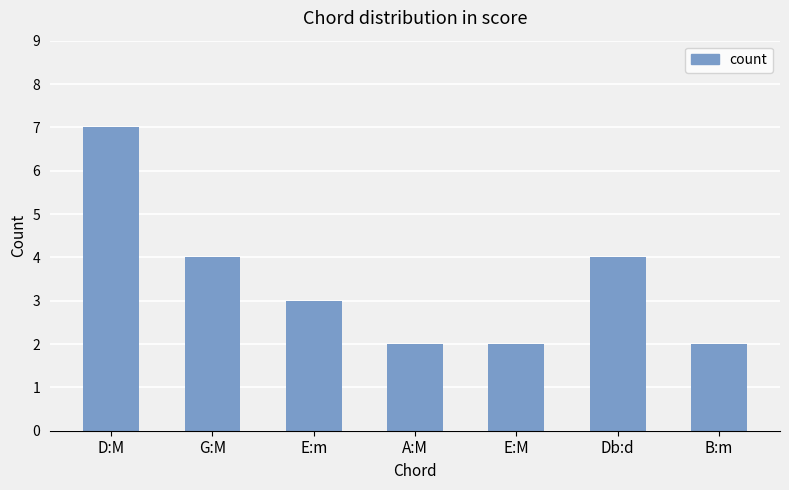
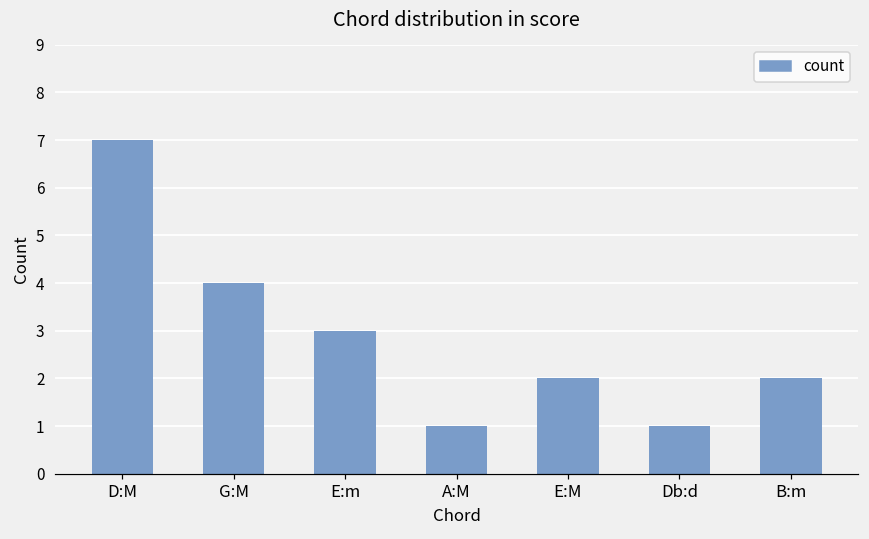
  {
    "D:M": 7,
    "G:M": 4,
    "E:m": 3,
-   "A:M": 2,
+   "A:M": 1,
    "E:M": 2,
-   "Db:d": 4,
+   "Db:d": 1,
    "B:m": 2
  }
